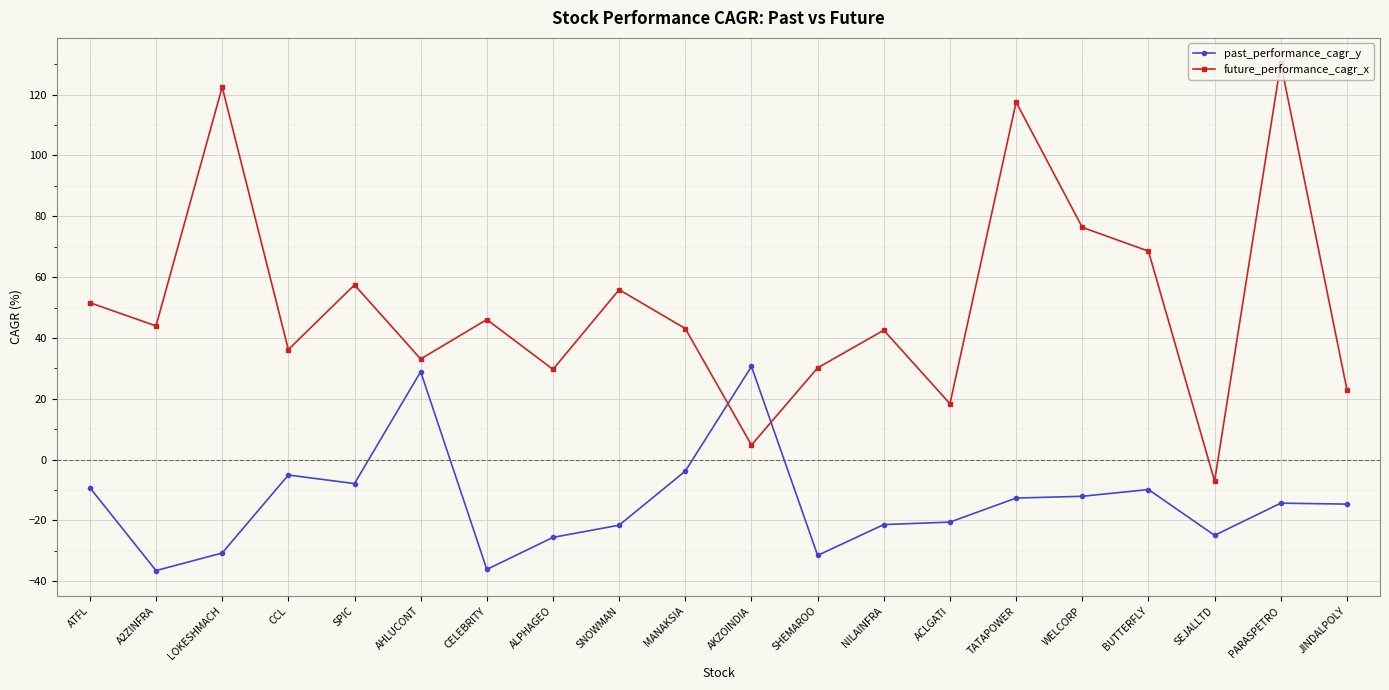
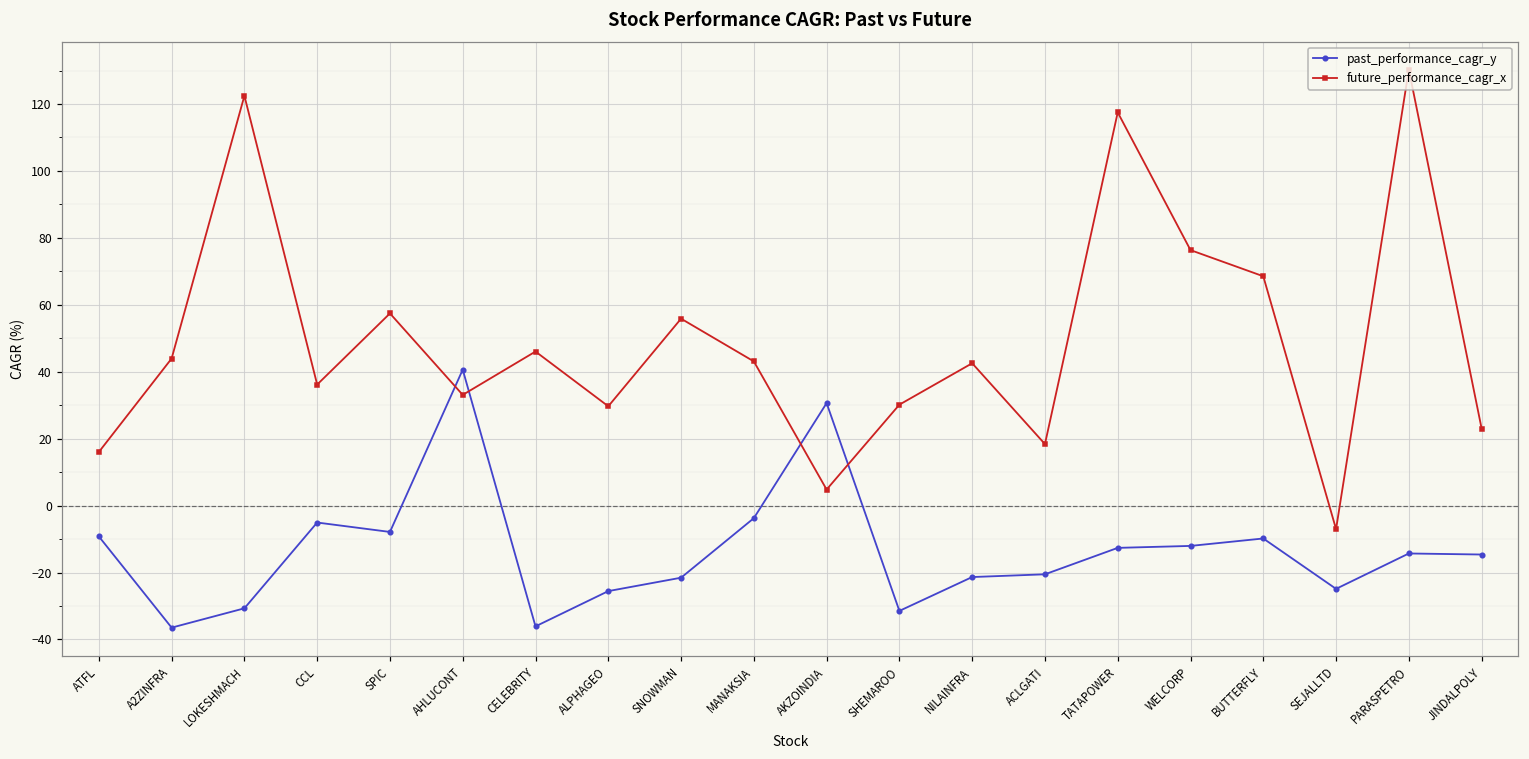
  {
    "past_performance_cagr_y": {
      "ATFL": -9,
      "A2ZINFRA": -36,
      "LOKESHMACH": -31,
      "CCL": -5,
      "SPIC": -8,
-     "AHLUCONT": 29,
+     "AHLUCONT": 41,
      "CELEBRITY": -36,
      "ALPHAGEO": -26,
      "SNOWMAN": -22,
      "MANAKSIA": -4,
      "AKZOINDIA": 31,
      "SHEMAROO": -31,
      "NILAINFRA": -21,
      "ACLGATI": -21,
      "TATAPOWER": -13,
      "WELCORP": -12,
      "BUTTERFLY": -10,
      "SEJALLTD": -25,
      "PARASPETRO": -14,
      "JINDALPOLY": -15
    },
    "future_performance_cagr_x": {
-     "ATFL": 52,
+     "ATFL": 16,
      "A2ZINFRA": 44,
      "LOKESHMACH": 122,
      "CCL": 36,
      "SPIC": 57,
      "AHLUCONT": 33,
      "CELEBRITY": 46,
      "ALPHAGEO": 30,
      "SNOWMAN": 56,
      "MANAKSIA": 43,
      "AKZOINDIA": 5,
      "SHEMAROO": 30,
      "NILAINFRA": 43,
      "ACLGATI": 18,
      "TATAPOWER": 118,
      "WELCORP": 76,
      "BUTTERFLY": 69,
      "SEJALLTD": -7,
      "JINDALPOLY": 23
    }
  }
